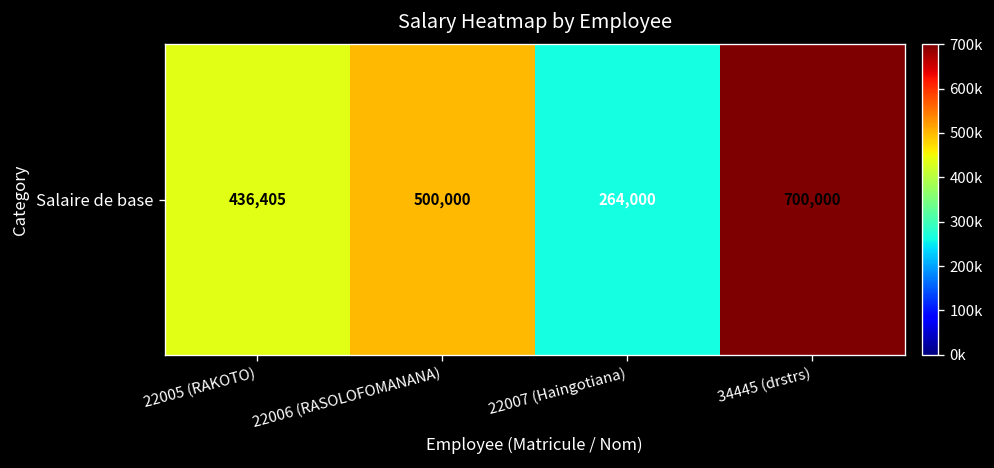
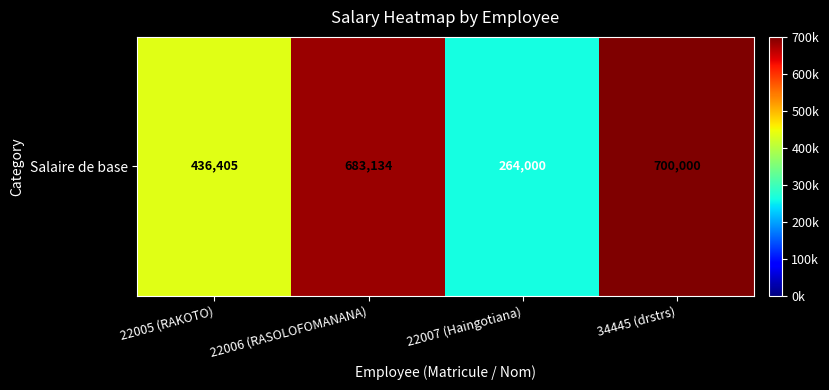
  {
    "Salaire de base": {
      "22005 (RAKOTO)": "436,405",
-     "22006 (RASOLOFOMANANA)": "500,000",
+     "22006 (RASOLOFOMANANA)": "683,134",
      "22007 (Haingotiana)": "264,000",
      "34445 (drstrs)": "700,000"
    }
  }
